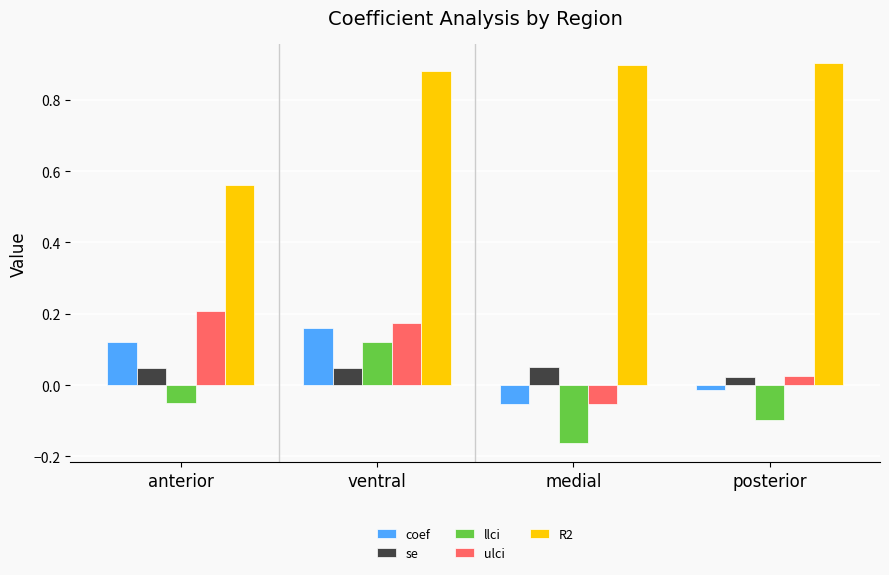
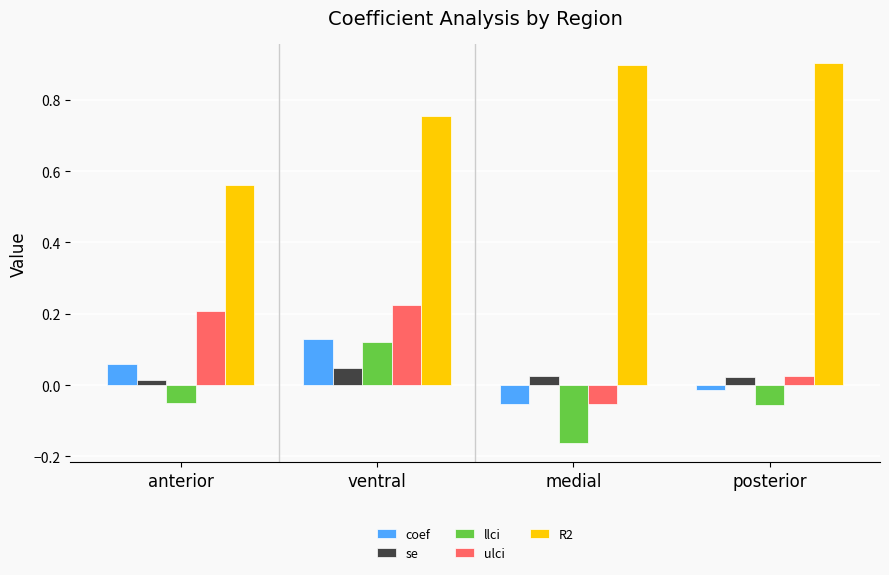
  {
    "coef": {
-     "anterior": 0.12,
-     "ventral": 0.16,
+     "anterior": 0.06,
+     "ventral": 0.13,
      "medial": -0.05,
      "posterior": -0.01
    },
    "se": {
-     "anterior": 0.05,
+     "anterior": 0.01,
      "ventral": 0.05,
-     "medial": 0.05,
+     "medial": 0.02,
      "posterior": 0.02
    },
    "llci": {
      "anterior": -0.05,
      "ventral": 0.12,
      "medial": -0.16,
-     "posterior": -0.10
+     "posterior": -0.06
    },
    "ulci": {
      "anterior": 0.21,
-     "ventral": 0.18,
+     "ventral": 0.23,
      "medial": -0.05,
      "posterior": 0.03
    },
    "R2": {
      "anterior": 0.56,
-     "ventral": 0.88,
+     "ventral": 0.75,
      "medial": 0.90,
      "posterior": 0.90
    }
  }
